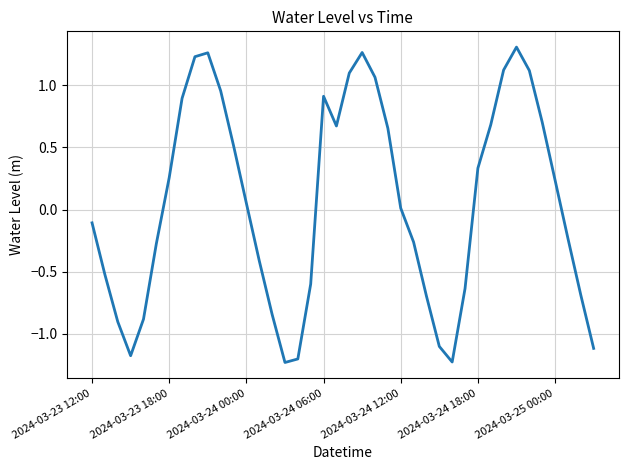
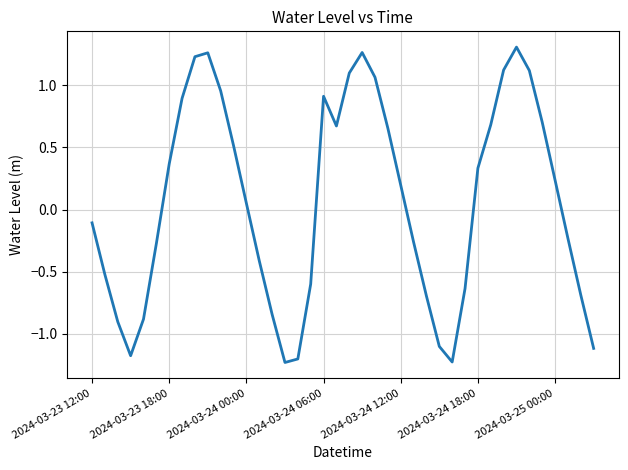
  {
    "2024-03-23 12:00": -0.11,
-   "2024-03-23 18:00": 0.26,
+   "2024-03-23 18:00": 0.37,
    "2024-03-24 00:00": 0.05,
    "2024-03-24 06:00": 0.91,
-   "2024-03-24 12:00": 0.01,
+   "2024-03-24 12:00": 0.20,
    "2024-03-24 18:00": 0.33,
    "2024-03-25 00:00": 0.24
  }
